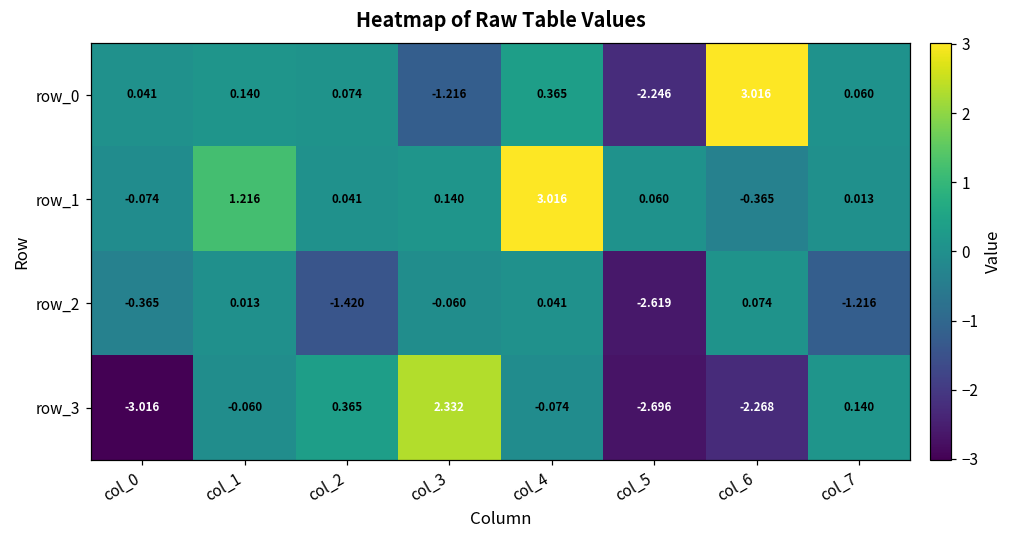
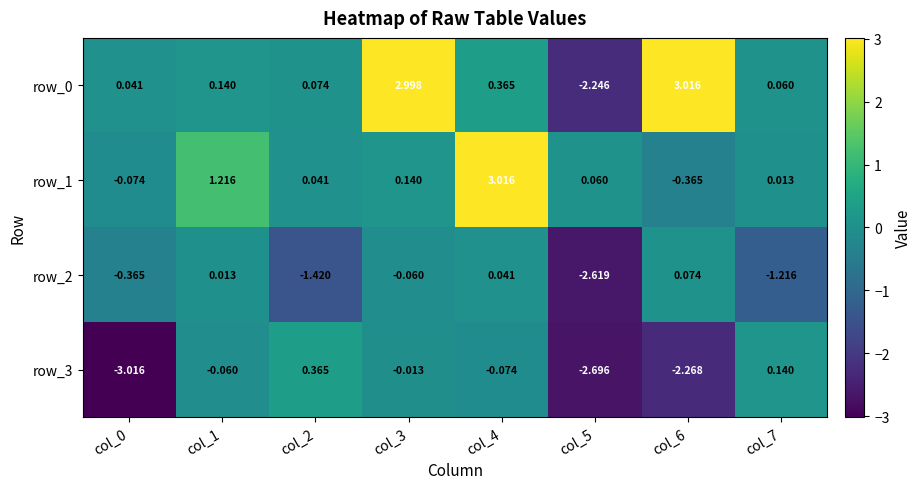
  {
    "row_0": {
      "col_0": 0.041,
      "col_1": 0.140,
      "col_2": 0.074,
-     "col_3": -1.216,
+     "col_3": 2.998,
      "col_4": 0.365,
      "col_5": -2.246,
      "col_6": 3.016,
      "col_7": 0.060
    },
    "row_1": {
      "col_0": -0.074,
      "col_1": 1.216,
      "col_2": 0.041,
      "col_3": 0.140,
      "col_4": 3.016,
      "col_5": 0.060,
      "col_6": -0.365,
      "col_7": 0.013
    },
    "row_2": {
      "col_0": -0.365,
      "col_1": 0.013,
      "col_2": -1.420,
      "col_3": -0.060,
      "col_4": 0.041,
      "col_5": -2.619,
      "col_6": 0.074,
      "col_7": -1.216
    },
    "row_3": {
      "col_0": -3.016,
      "col_1": -0.060,
      "col_2": 0.365,
-     "col_3": 2.332,
+     "col_3": -0.013,
      "col_4": -0.074,
      "col_5": -2.696,
      "col_6": -2.268,
      "col_7": 0.140
    }
  }
